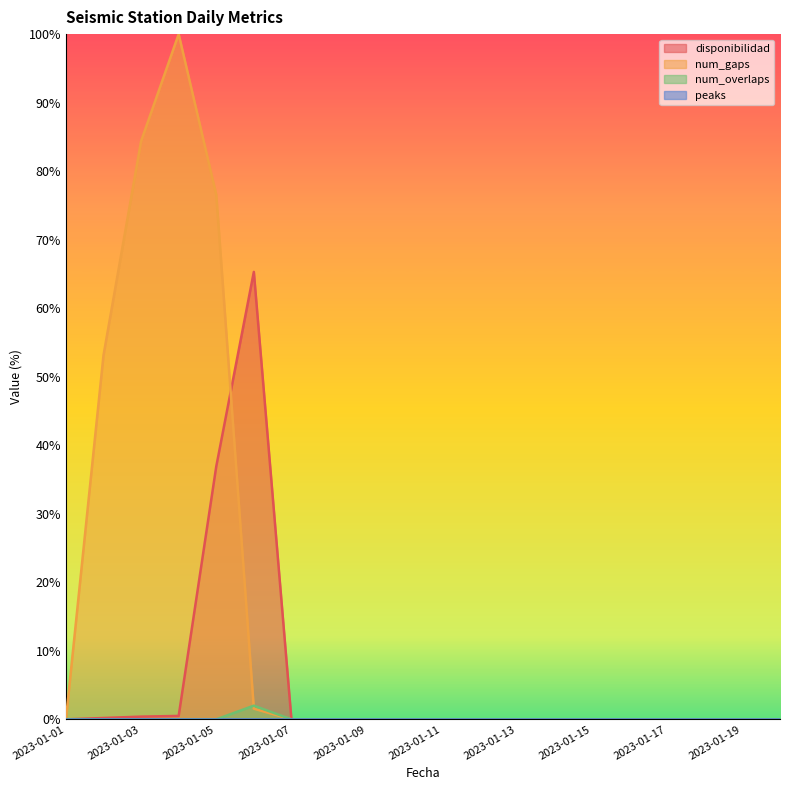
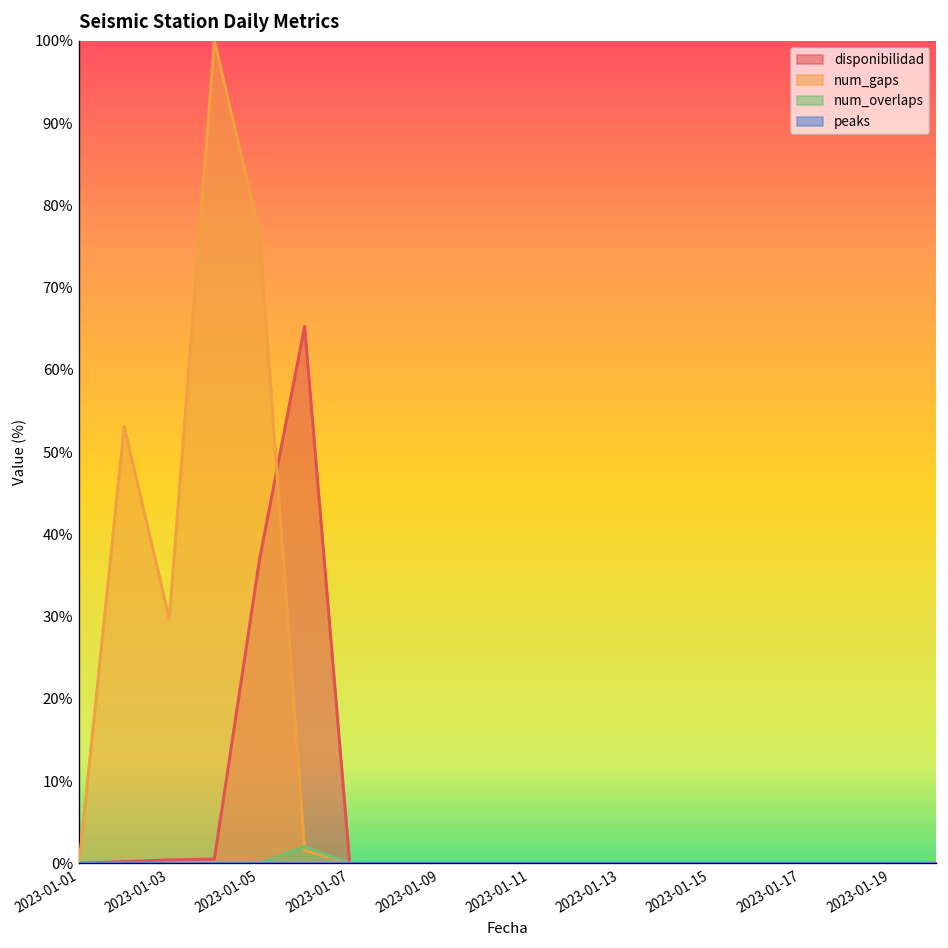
  {
    "disponibilidad": {
      "2023-01-03": "0%",
      "2023-01-05": "37%"
    },
    "num_gaps": {
-     "2023-01-03": "84%",
+     "2023-01-03": "30%",
      "2023-01-05": "77%"
    }
  }
